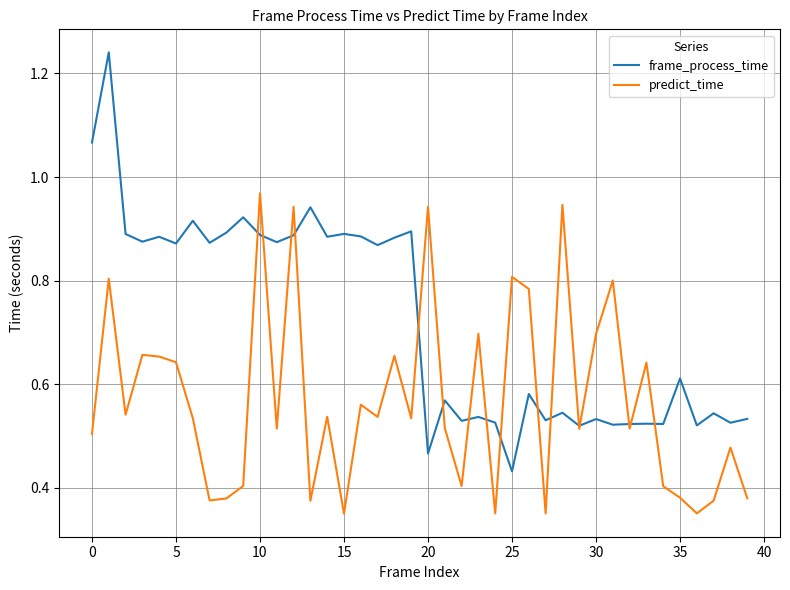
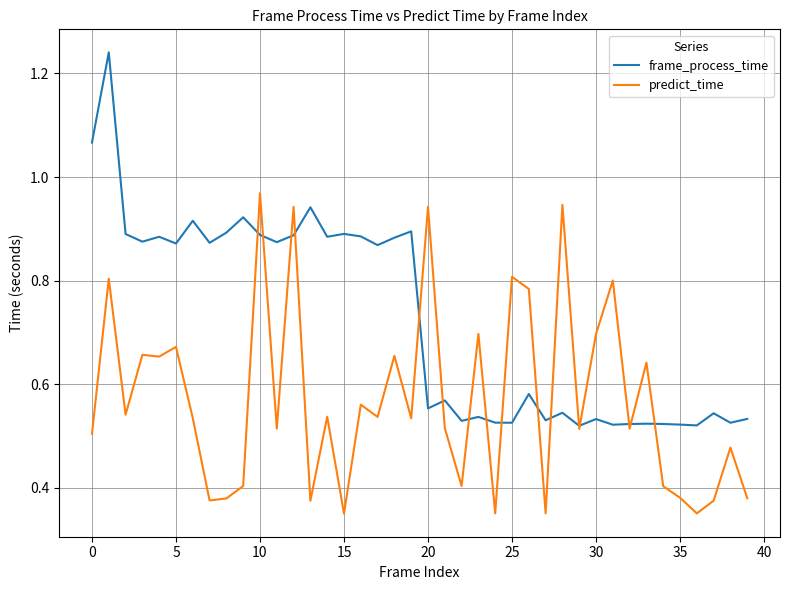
  {
    "frame_process_time": {
      "0": 1.07,
      "5": 0.87,
      "10": 0.89,
      "15": 0.89,
-     "20": 0.47,
-     "25": 0.43,
+     "20": 0.55,
+     "25": 0.53,
      "30": 0.53,
-     "35": 0.61
+     "35": 0.52
    },
    "predict_time": {
      "0": 0.50,
-     "5": 0.64,
+     "5": 0.67,
      "10": 0.97,
      "15": 0.35,
      "20": 0.94,
      "25": 0.81,
      "30": 0.70,
      "35": 0.38
    }
  }
